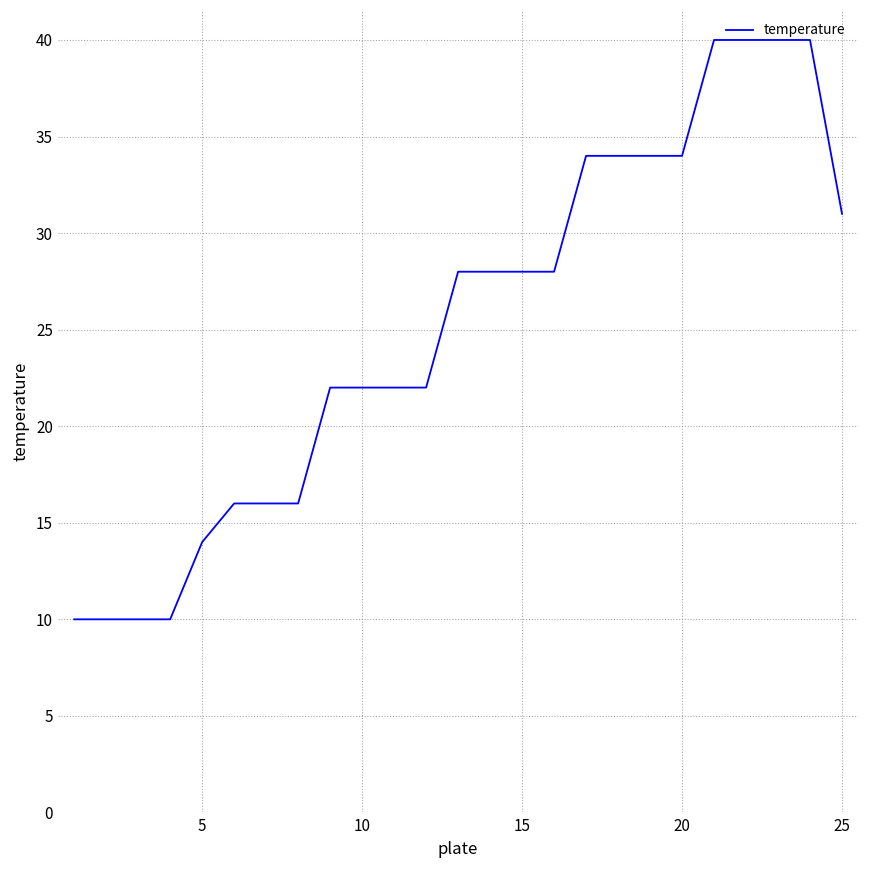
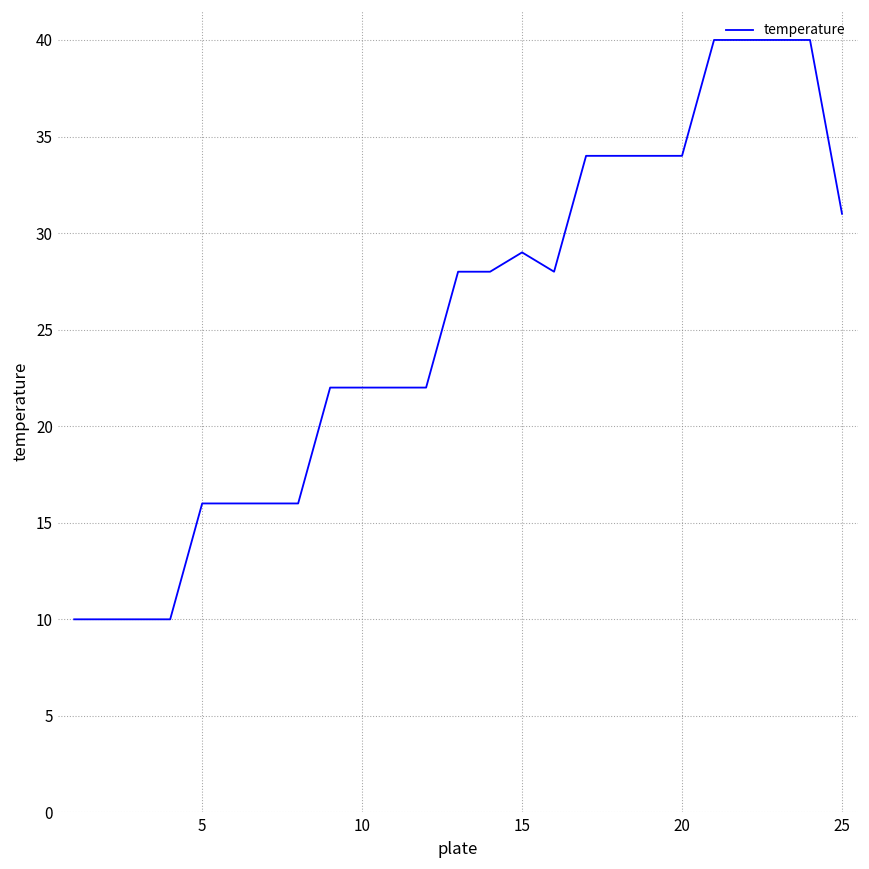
  {
-   "5": 14,
+   "5": 16,
    "10": 22,
-   "15": 28,
+   "15": 29,
    "20": 34,
    "25": 31
  }
